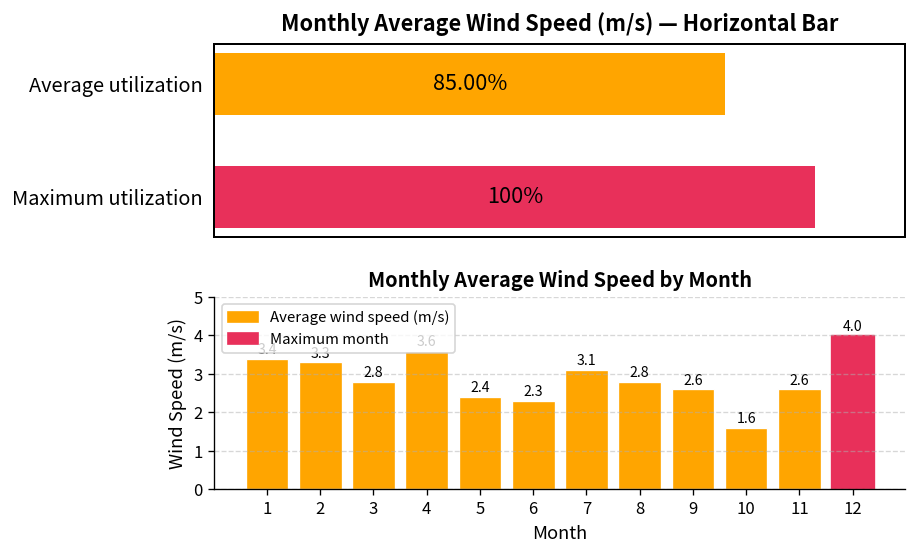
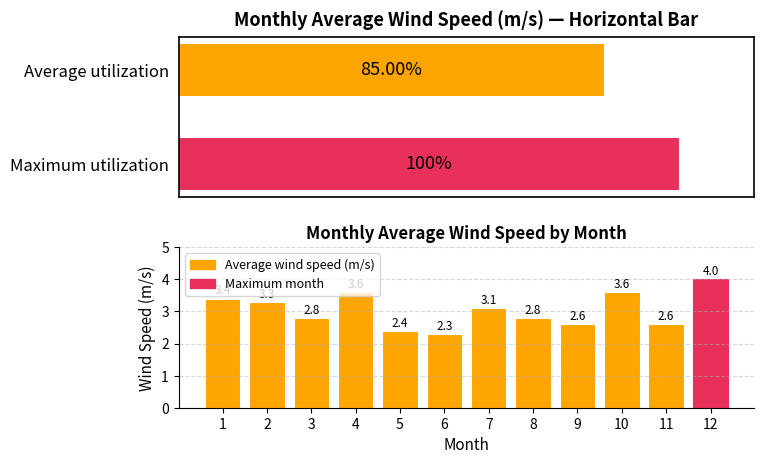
  {
    "Monthly Average Wind Speed (m/s) — Horizontal Bar": {
      "Average utilization": "85.00%",
      "Maximum utilization": "100%"
    },
    "Monthly Average Wind Speed by Month": {
      "3": "2.8",
      "5": "2.4",
      "6": "2.3",
      "7": "3.1",
      "8": "2.8",
      "9": "2.6",
-     "10": "1.6",
+     "10": "3.6",
      "11": "2.6",
      "12": "4.0"
    }
  }
